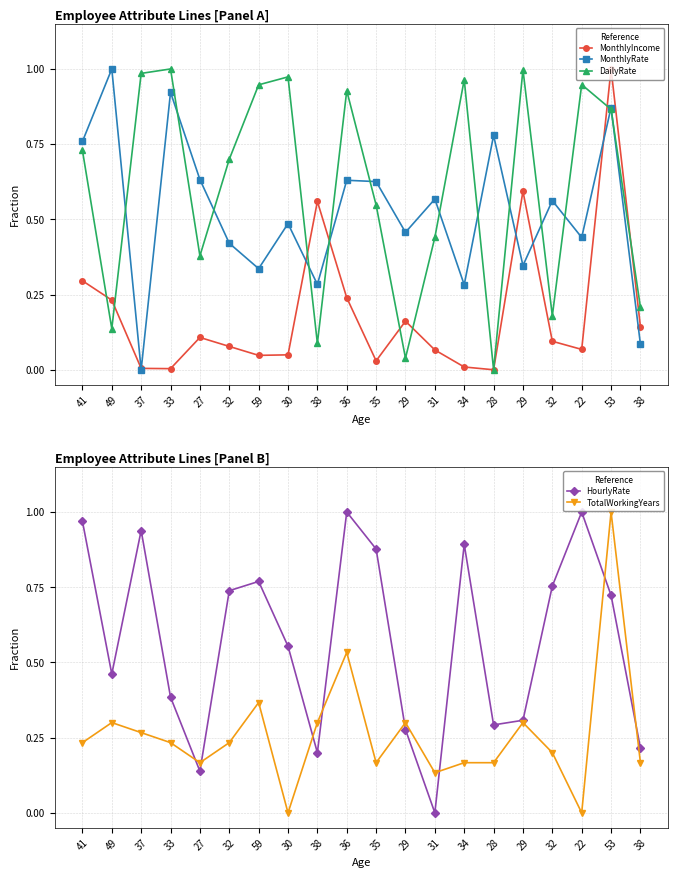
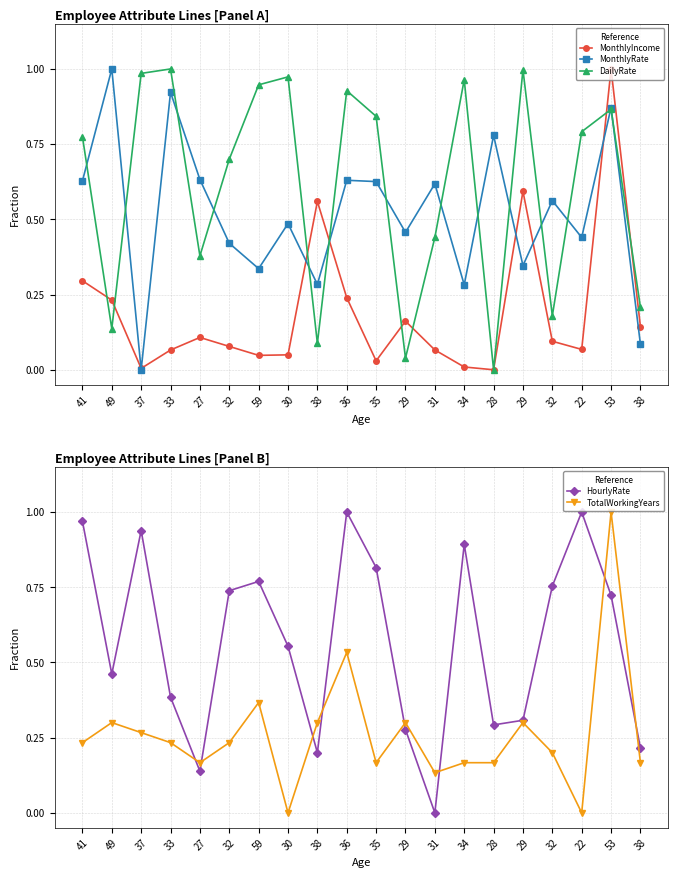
  {
    "Employee Attribute Lines [Panel A]": {
      "MonthlyIncome": {
        "41": 0.30,
        "49": 0.23,
-       "33": 0.00,
+       "33": 0.07,
        "27": 0.11,
        "59": 0.05,
        "30": 0.05,
        "36": 0.24,
        "35": 0.03,
        "31": 0.07,
        "34": 0.01,
        "22": 0.07
      },
      "MonthlyRate": {
-       "41": 0.76,
+       "41": 0.63,
        "49": 1.00,
        "33": 0.92,
        "27": 0.63,
        "59": 0.34,
        "30": 0.49,
        "36": 0.63,
        "35": 0.63,
-       "31": 0.57,
+       "31": 0.62,
        "34": 0.28,
        "28": 0.78,
        "22": 0.44
      },
      "DailyRate": {
-       "41": 0.73,
+       "41": 0.78,
        "49": 0.14,
        "37": 0.99,
        "33": 1.00,
        "27": 0.38,
        "59": 0.95,
        "30": 0.97,
        "36": 0.93,
-       "35": 0.55,
+       "35": 0.84,
        "31": 0.44,
        "34": 0.96,
-       "22": 0.95
+       "22": 0.79
      }
    },
    "Employee Attribute Lines [Panel B]": {
      "HourlyRate": {
        "41": 0.97,
        "49": 0.46,
        "37": 0.94,
        "33": 0.38,
        "27": 0.14,
        "59": 0.77,
        "30": 0.55,
        "36": 1.00,
-       "35": 0.88,
+       "35": 0.82,
        "31": 0.00,
        "34": 0.89,
        "28": 0.29,
        "22": 1.00,
        "53": 0.72
      },
      "TotalWorkingYears": {
        "41": 0.23,
        "49": 0.30,
        "37": 0.27,
        "33": 0.23,
        "27": 0.17,
        "59": 0.37,
        "30": 0.00,
        "36": 0.53,
        "35": 0.17,
        "31": 0.13,
        "34": 0.17,
        "28": 0.17,
        "22": 0.00,
        "53": 1.00
      }
    }
  }
